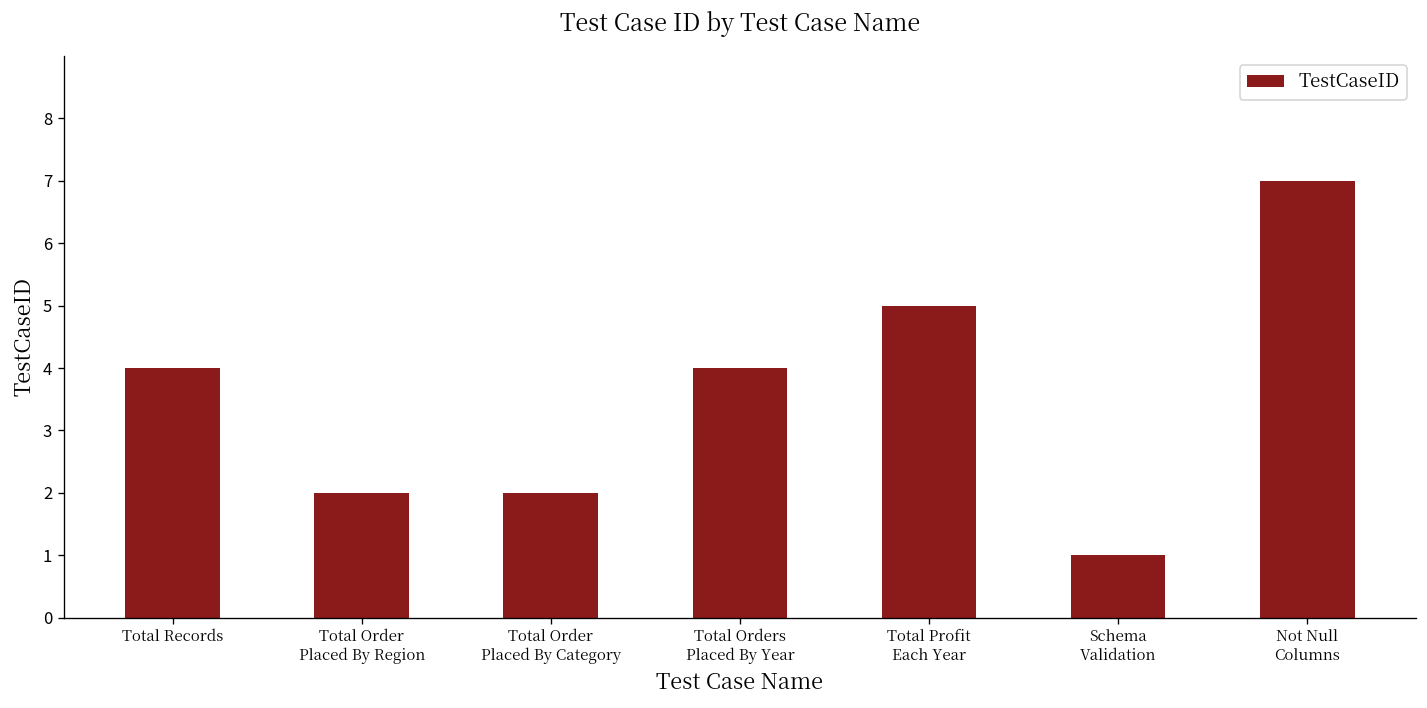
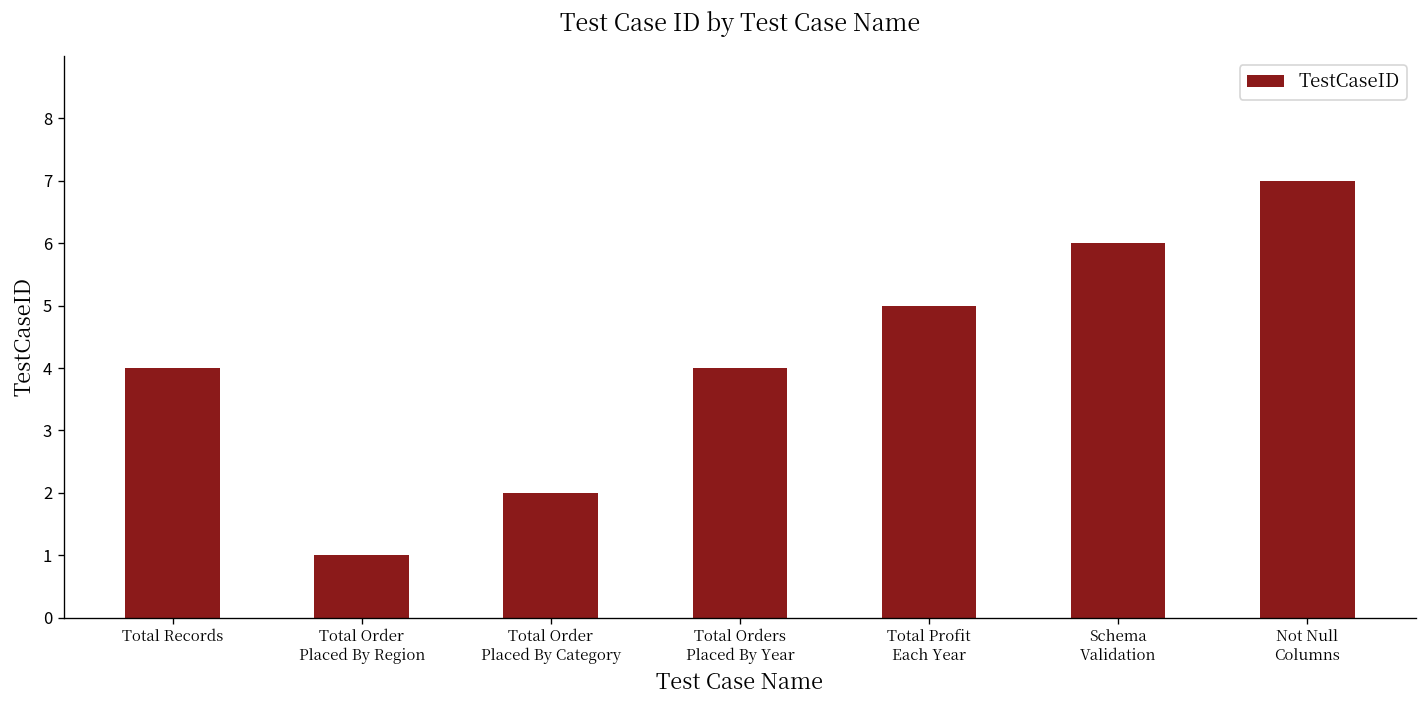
  {
    "Total Records": 4,
-   "Total Order Placed By Region": 2,
+   "Total Order Placed By Region": 1,
    "Total Order Placed By Category": 2,
    "Total Orders Placed By Year": 4,
    "Total Profit Each Year": 5,
-   "Schema Validation": 1,
+   "Schema Validation": 6,
    "Not Null Columns": 7
  }
